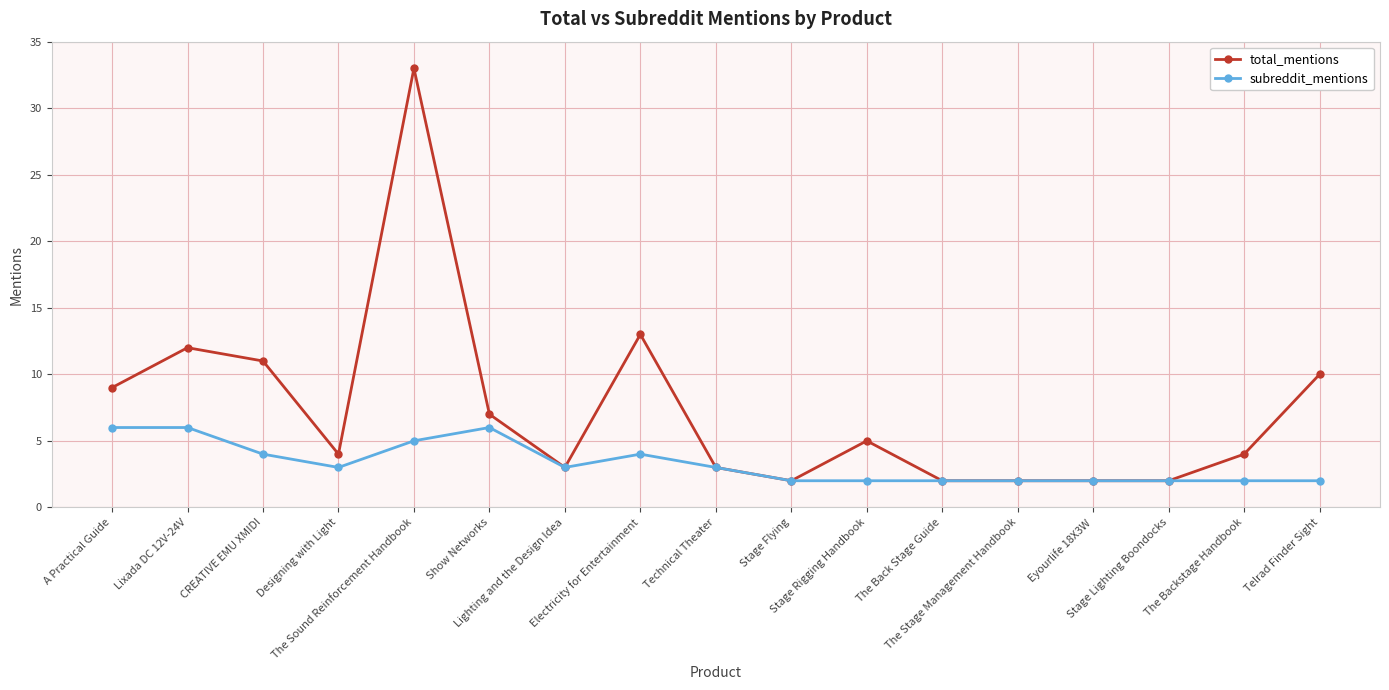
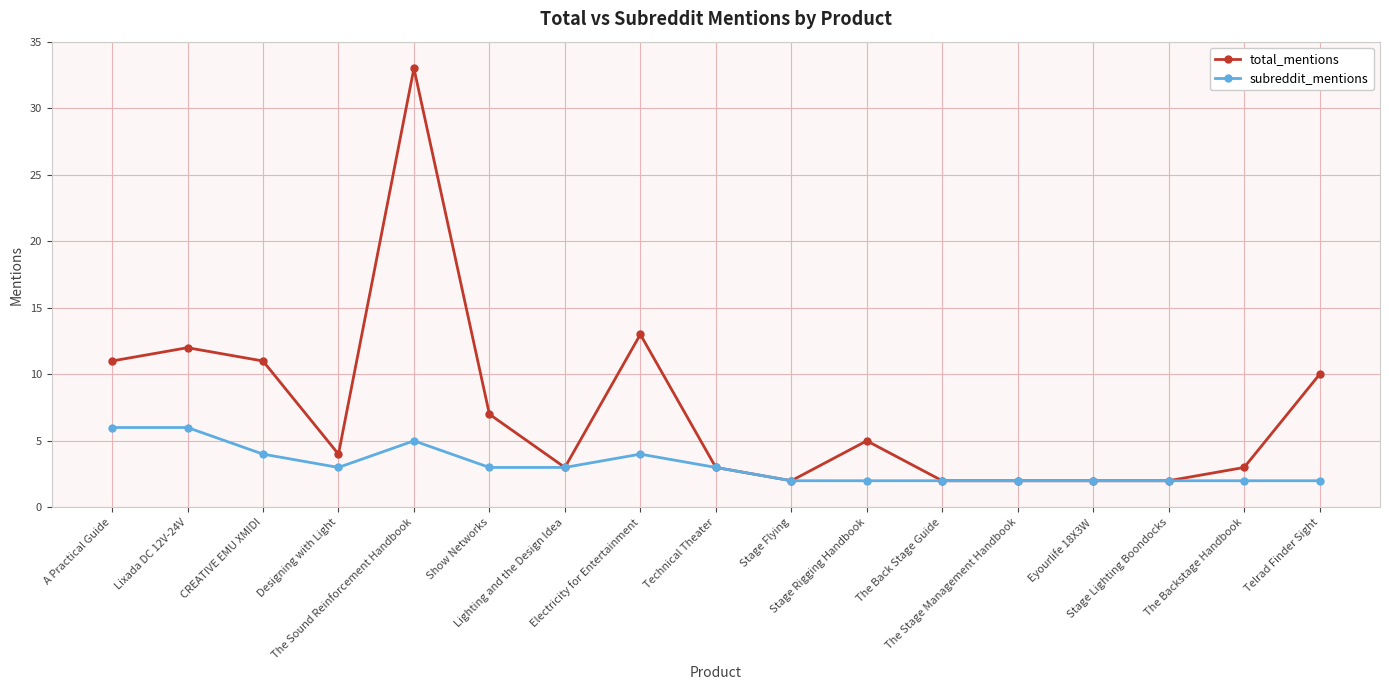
  {
    "total_mentions": {
-     "A Practical Guide": 9,
+     "A Practical Guide": 11,
      "Lixada DC 12V-24V": 12,
      "CREATIVE EMU XMIDI": 11,
      "Designing with Light": 4,
      "The Sound Reinforcement Handbook": 33,
      "Show Networks": 7,
      "Electricity for Entertainment": 13,
      "Stage Rigging Handbook": 5,
-     "The Backstage Handbook": 4,
+     "The Backstage Handbook": 3,
      "Telrad Finder Sight": 10
    },
    "subreddit_mentions": {
      "A Practical Guide": 6,
      "Lixada DC 12V-24V": 6,
      "CREATIVE EMU XMIDI": 4,
      "Designing with Light": 3,
      "The Sound Reinforcement Handbook": 5,
-     "Show Networks": 6,
+     "Show Networks": 3,
      "Electricity for Entertainment": 4,
      "Stage Rigging Handbook": 2,
      "The Backstage Handbook": 2,
      "Telrad Finder Sight": 2
    }
  }
